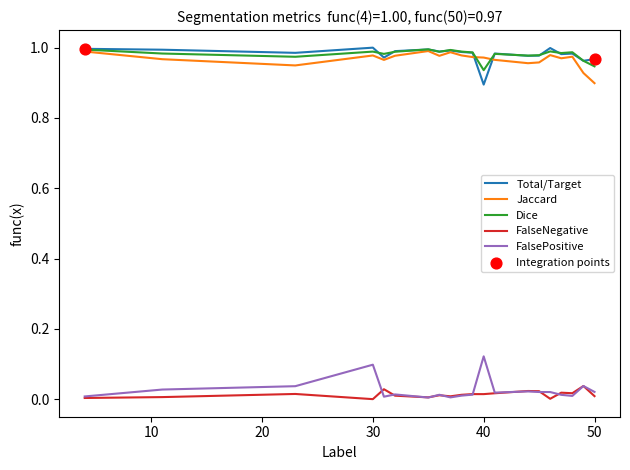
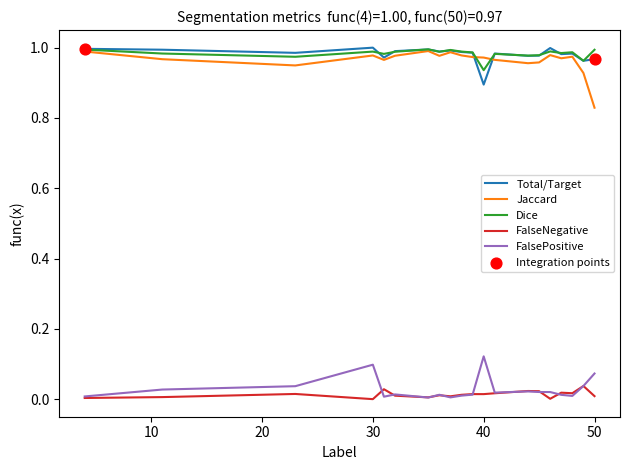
  {
    "Total/Target": {
      "30": 1.00,
      "40": 0.89
    },
    "Jaccard": {
      "30": 0.98,
      "40": 0.97,
-     "50": 0.90
+     "50": 0.83
    },
    "Dice": {
      "30": 0.99,
      "40": 0.94,
-     "50": 0.95
+     "50": 0.99
    },
    "FalseNegative": {
      "30": 0.00,
      "40": 0.01,
      "50": 0.01
    },
    "FalsePositive": {
      "30": 0.10,
      "40": 0.12,
-     "50": 0.02
+     "50": 0.07
    }
  }
